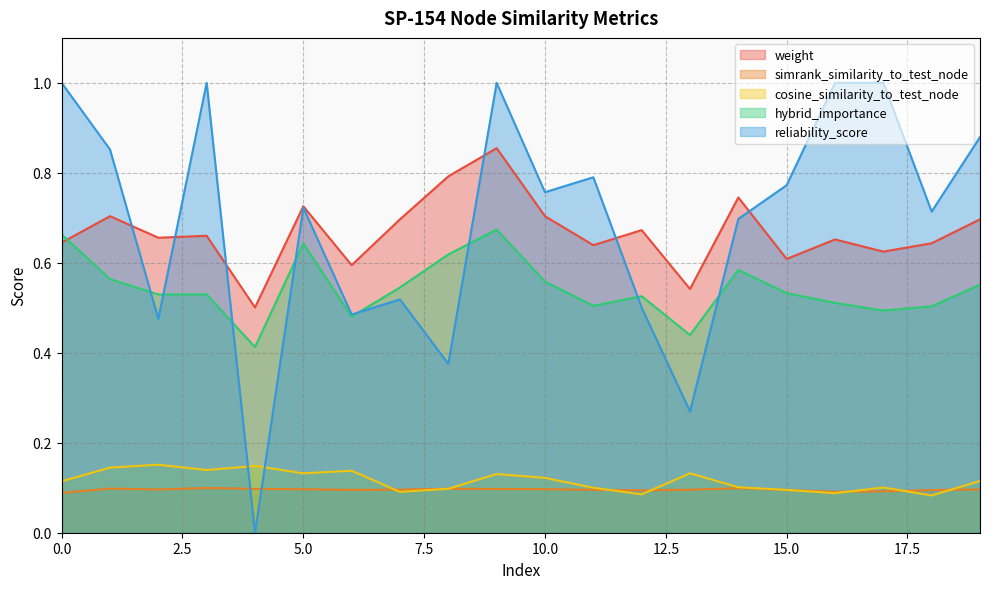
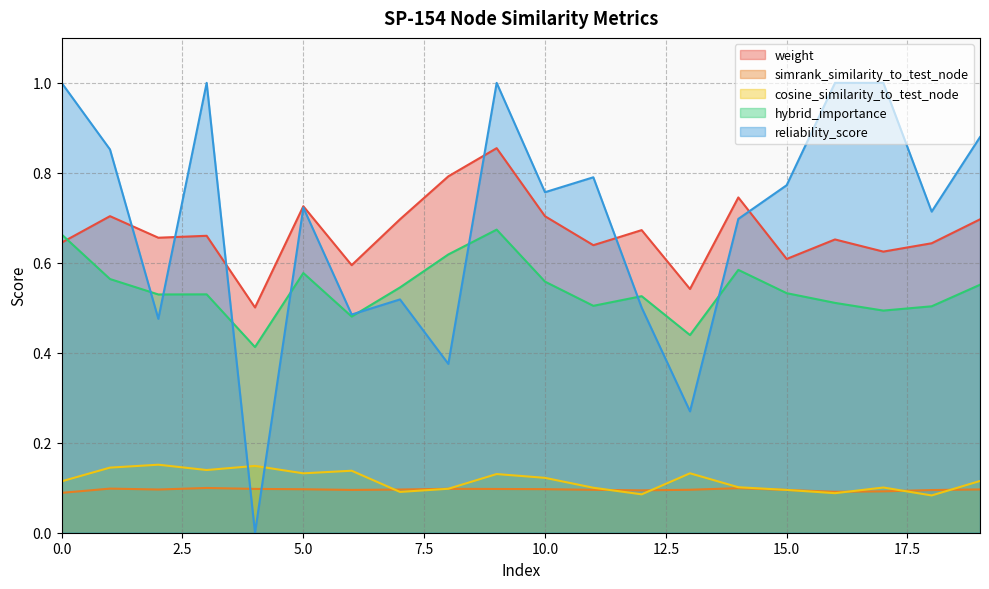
  {
    "hybrid_importance": {
      "0.0": 0.66,
-     "5.0": 0.64,
+     "5.0": 0.58,
      "10.0": 0.56,
      "15.0": 0.53
    },
    "reliability_score": {
      "0.0": 1.00,
      "10.0": 0.76,
      "15.0": 0.77
    }
  }
